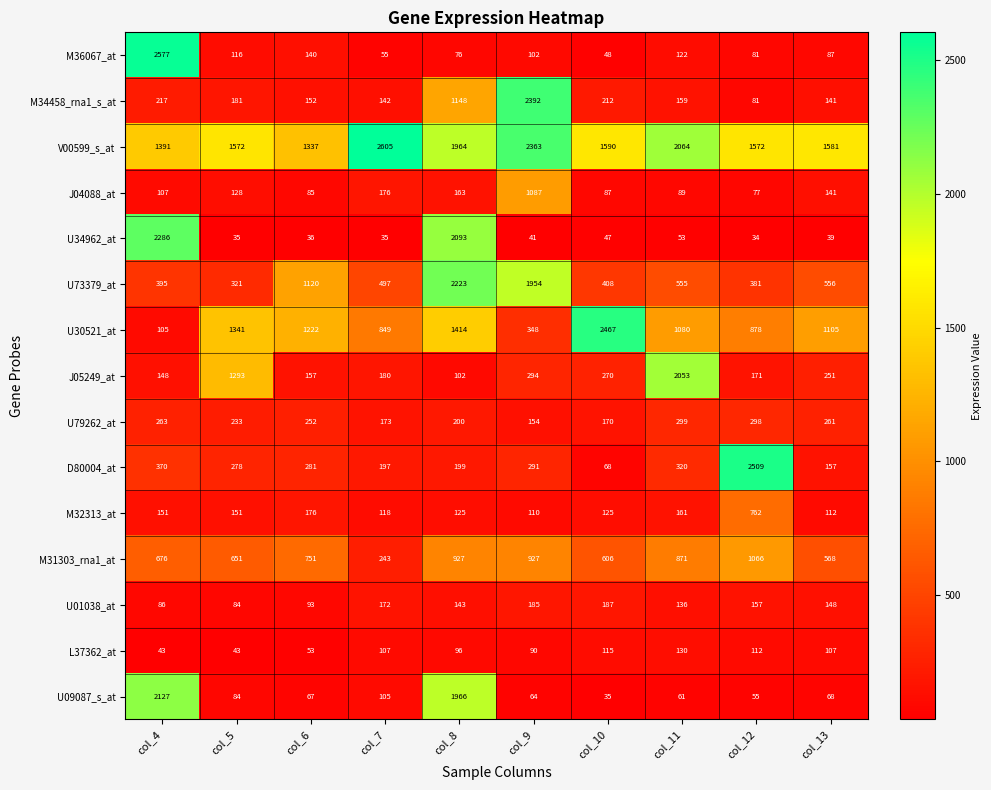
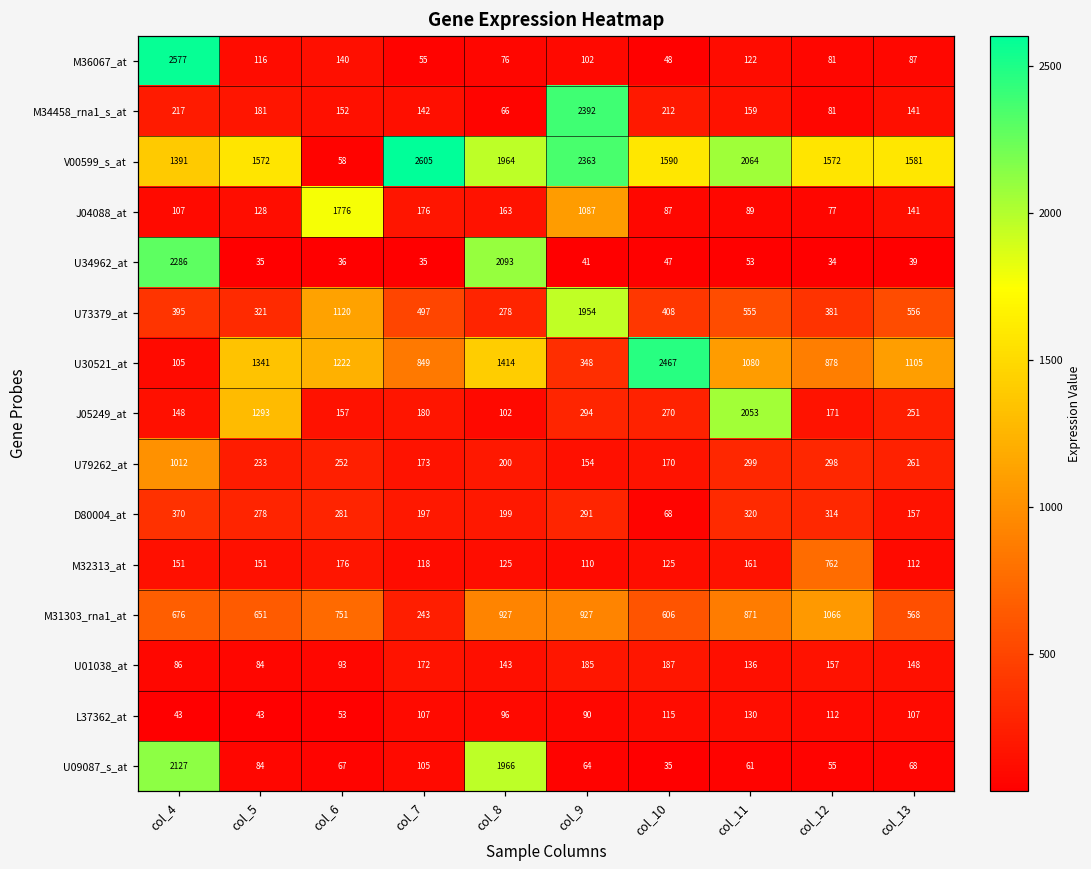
  {
    "M36067_at": {
      "col_4": 2577,
      "col_5": 116,
      "col_6": 140,
      "col_7": 55,
      "col_8": 76,
      "col_9": 102,
      "col_10": 48,
      "col_11": 122,
      "col_12": 81,
      "col_13": 87
    },
    "M34458_rna1_s_at": {
      "col_4": 217,
      "col_5": 181,
      "col_6": 152,
      "col_7": 142,
-     "col_8": 1148,
+     "col_8": 66,
      "col_9": 2392,
      "col_10": 212,
      "col_11": 159,
      "col_12": 81,
      "col_13": 141
    },
    "V00599_s_at": {
      "col_4": 1391,
      "col_5": 1572,
-     "col_6": 1337,
+     "col_6": 58,
      "col_7": 2605,
      "col_8": 1964,
      "col_9": 2363,
      "col_10": 1590,
      "col_11": 2064,
      "col_12": 1572,
      "col_13": 1581
    },
    "J04088_at": {
      "col_4": 107,
      "col_5": 128,
-     "col_6": 85,
+     "col_6": 1776,
      "col_7": 176,
      "col_8": 163,
      "col_9": 1087,
      "col_10": 87,
      "col_11": 89,
      "col_12": 77,
      "col_13": 141
    },
    "U34962_at": {
      "col_4": 2286,
      "col_5": 35,
      "col_6": 36,
      "col_7": 35,
      "col_8": 2093,
      "col_9": 41,
      "col_10": 47,
      "col_11": 53,
      "col_12": 34,
      "col_13": 39
    },
    "U73379_at": {
      "col_4": 395,
      "col_5": 321,
      "col_6": 1120,
      "col_7": 497,
-     "col_8": 2223,
+     "col_8": 278,
      "col_9": 1954,
      "col_10": 408,
      "col_11": 555,
      "col_12": 381,
      "col_13": 556
    },
    "U30521_at": {
      "col_4": 105,
      "col_5": 1341,
      "col_6": 1222,
      "col_7": 849,
      "col_8": 1414,
      "col_9": 348,
      "col_10": 2467,
      "col_11": 1080,
      "col_12": 878,
      "col_13": 1105
    },
    "J05249_at": {
      "col_4": 148,
      "col_5": 1293,
      "col_6": 157,
      "col_7": 180,
      "col_8": 102,
      "col_9": 294,
      "col_10": 270,
      "col_11": 2053,
      "col_12": 171,
      "col_13": 251
    },
    "U79262_at": {
-     "col_4": 263,
+     "col_4": 1012,
      "col_5": 233,
      "col_6": 252,
      "col_7": 173,
      "col_8": 200,
      "col_9": 154,
      "col_10": 170,
      "col_11": 299,
      "col_12": 298,
      "col_13": 261
    },
    "D80004_at": {
      "col_4": 370,
      "col_5": 278,
      "col_6": 281,
      "col_7": 197,
      "col_8": 199,
      "col_9": 291,
      "col_10": 68,
      "col_11": 320,
-     "col_12": 2509,
+     "col_12": 314,
      "col_13": 157
    },
    "M32313_at": {
      "col_4": 151,
      "col_5": 151,
      "col_6": 176,
      "col_7": 118,
      "col_8": 125,
      "col_9": 110,
      "col_10": 125,
      "col_11": 161,
      "col_12": 762,
      "col_13": 112
    },
    "M31303_rna1_at": {
      "col_4": 676,
      "col_5": 651,
      "col_6": 751,
      "col_7": 243,
      "col_8": 927,
      "col_9": 927,
      "col_10": 606,
      "col_11": 871,
      "col_12": 1066,
      "col_13": 568
    },
    "U01038_at": {
      "col_4": 86,
      "col_5": 84,
      "col_6": 93,
      "col_7": 172,
      "col_8": 143,
      "col_9": 185,
      "col_10": 187,
      "col_11": 136,
      "col_12": 157,
      "col_13": 148
    },
    "L37362_at": {
      "col_4": 43,
      "col_5": 43,
      "col_6": 53,
      "col_7": 107,
      "col_8": 96,
      "col_9": 90,
      "col_10": 115,
      "col_11": 130,
      "col_12": 112,
      "col_13": 107
    },
    "U09087_s_at": {
      "col_4": 2127,
      "col_5": 84,
      "col_6": 67,
      "col_7": 105,
      "col_8": 1966,
      "col_9": 64,
      "col_10": 35,
      "col_11": 61,
      "col_12": 55,
      "col_13": 68
    }
  }
